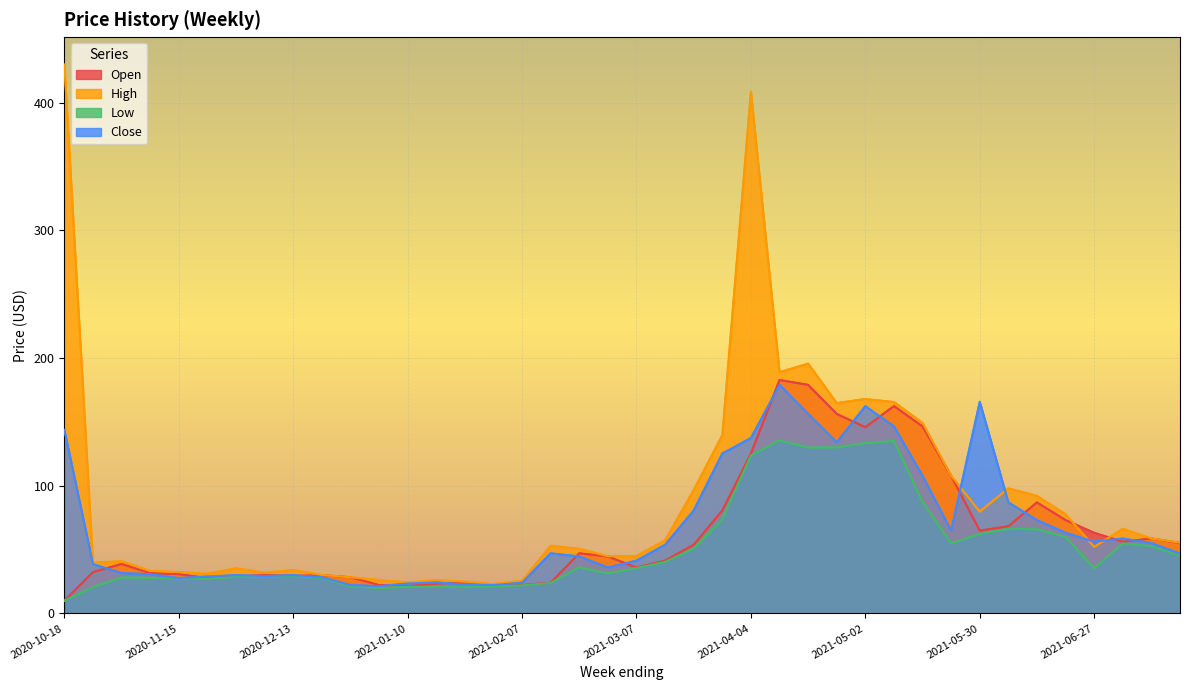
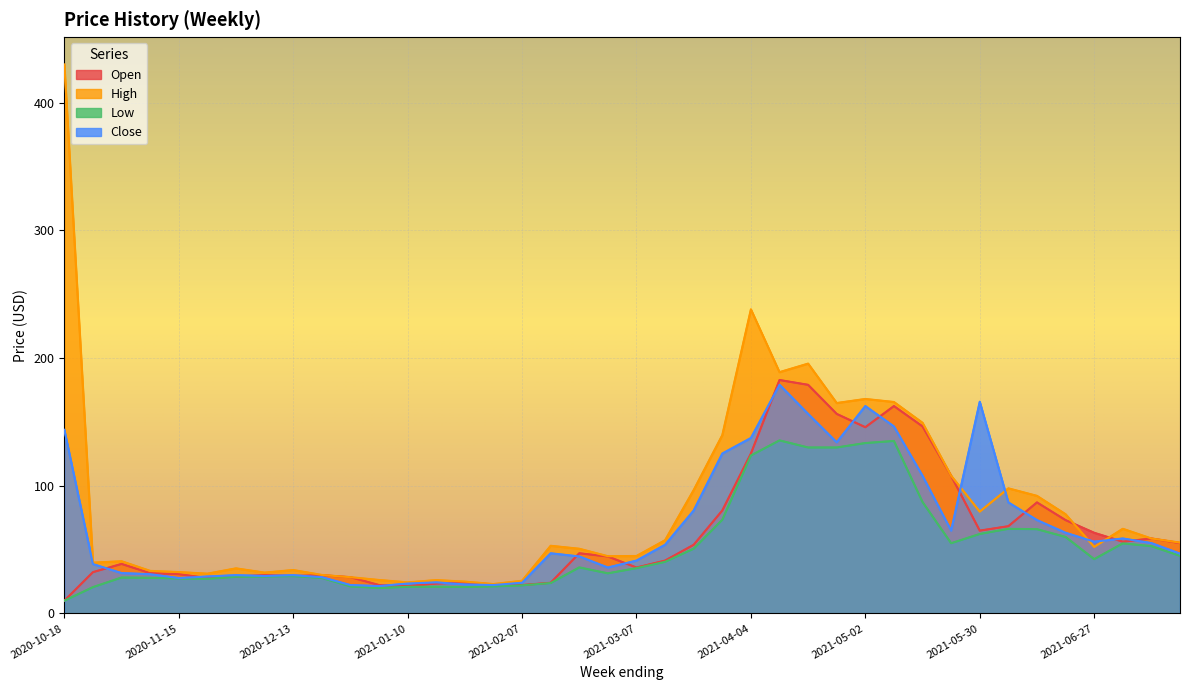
  {
    "Open": {
      "2021-05-02": 146,
      "2021-05-30": 65,
      "2021-06-27": 63
    },
    "High": {
      "2020-10-18": 430,
      "2020-12-13": 34,
      "2021-03-07": 45,
-     "2021-04-04": 409,
+     "2021-04-04": 238,
      "2021-05-02": 168,
      "2021-05-30": 80,
      "2021-06-27": 52
    },
    "Low": {
      "2021-05-02": 133,
      "2021-05-30": 62,
-     "2021-06-27": 35
+     "2021-06-27": 43
    },
    "Close": {
      "2020-10-18": 144,
      "2021-03-07": 41,
      "2021-04-04": 137,
      "2021-05-02": 162,
      "2021-05-30": 166,
      "2021-06-27": 56
    }
  }
